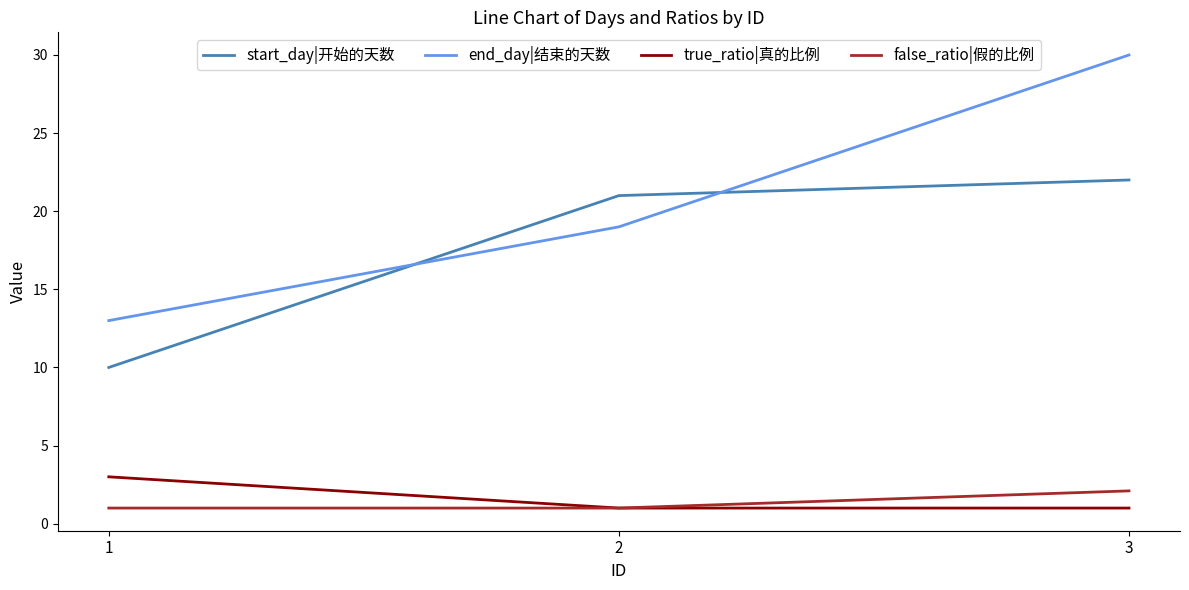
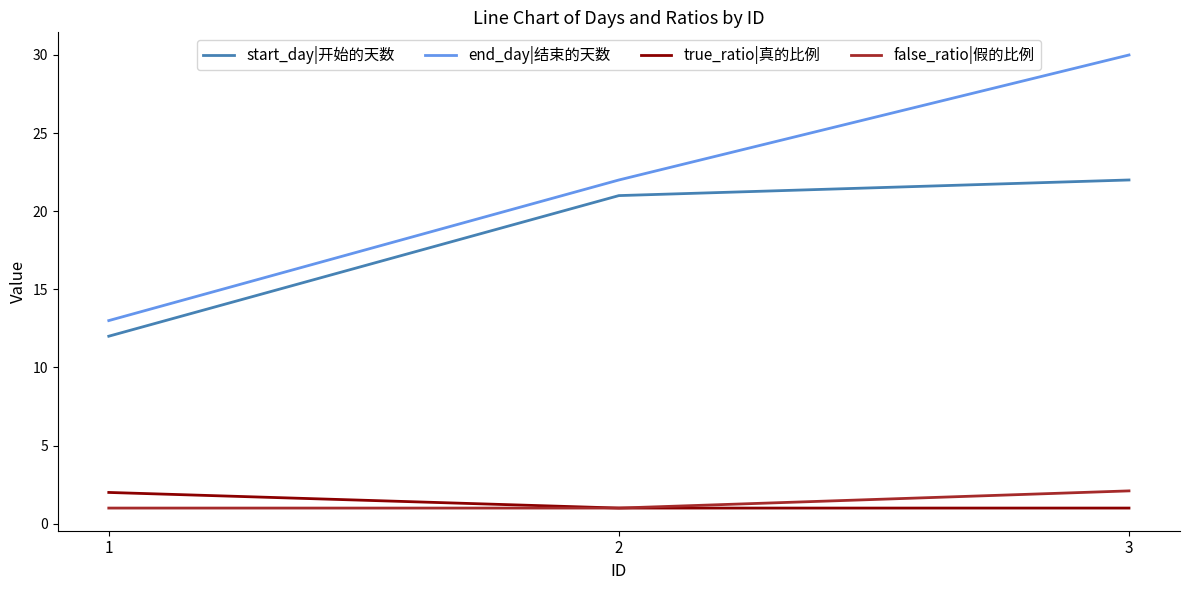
  {
    "start_day|开始的天数": {
-     "1": 10,
+     "1": 12,
      "2": 21,
      "3": 22
    },
    "end_day|结束的天数": {
      "1": 13,
-     "2": 19,
+     "2": 22,
      "3": 30
    },
    "true_ratio|真的比例": {
-     "1": 3,
+     "1": 2,
      "3": 1
    },
    "false_ratio|假的比例": {
      "1": 1,
      "3": 2
    }
  }
